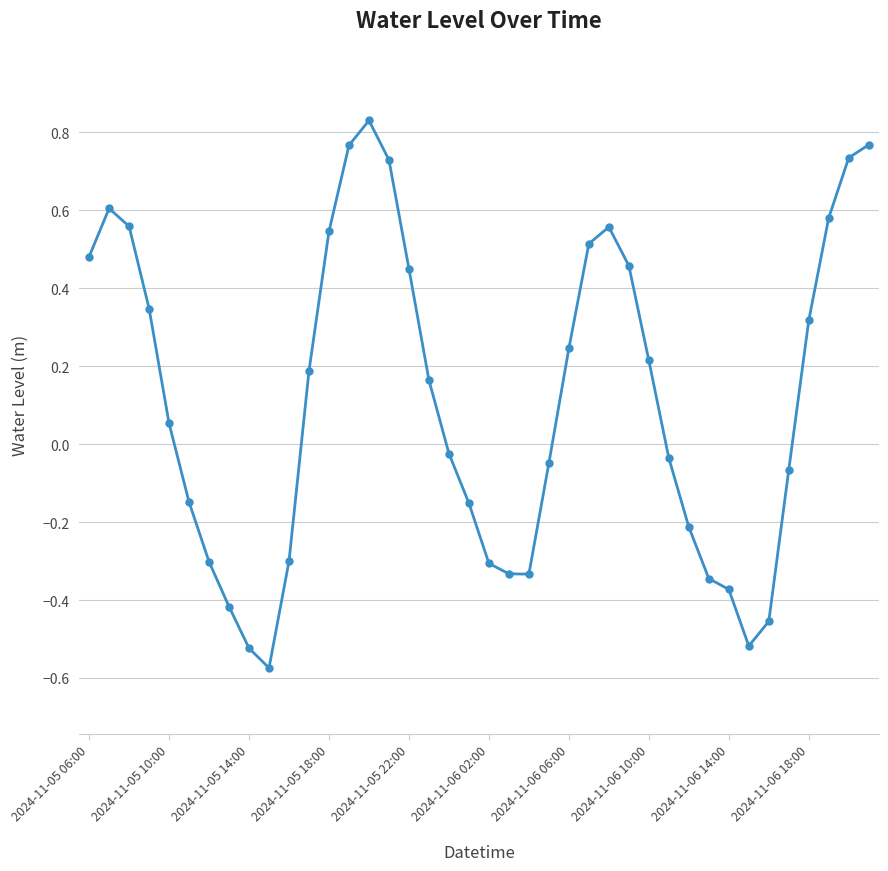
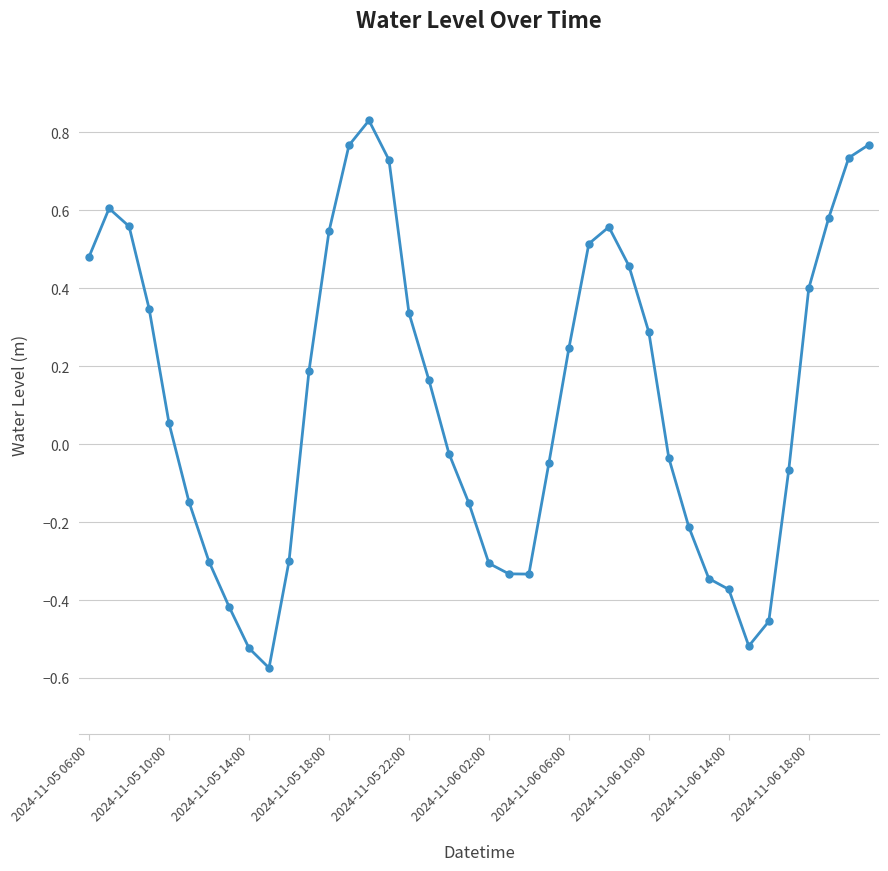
  {
    "2024-11-05 06:00": 0.48,
    "2024-11-05 10:00": 0.05,
    "2024-11-05 14:00": -0.52,
    "2024-11-05 18:00": 0.55,
-   "2024-11-05 22:00": 0.45,
+   "2024-11-05 22:00": 0.34,
    "2024-11-06 02:00": -0.31,
    "2024-11-06 06:00": 0.25,
-   "2024-11-06 10:00": 0.21,
+   "2024-11-06 10:00": 0.29,
    "2024-11-06 14:00": -0.37,
-   "2024-11-06 18:00": 0.32
+   "2024-11-06 18:00": 0.40
  }
